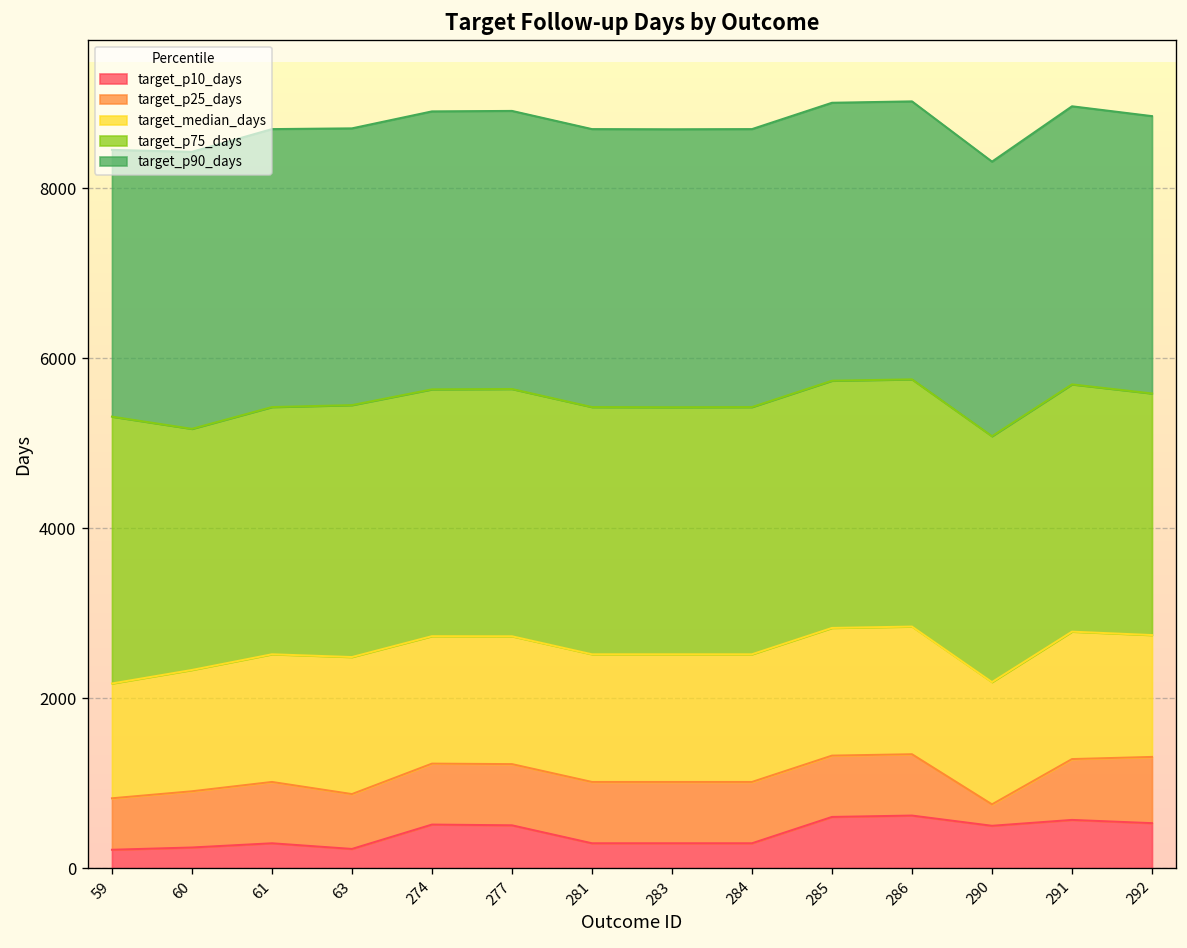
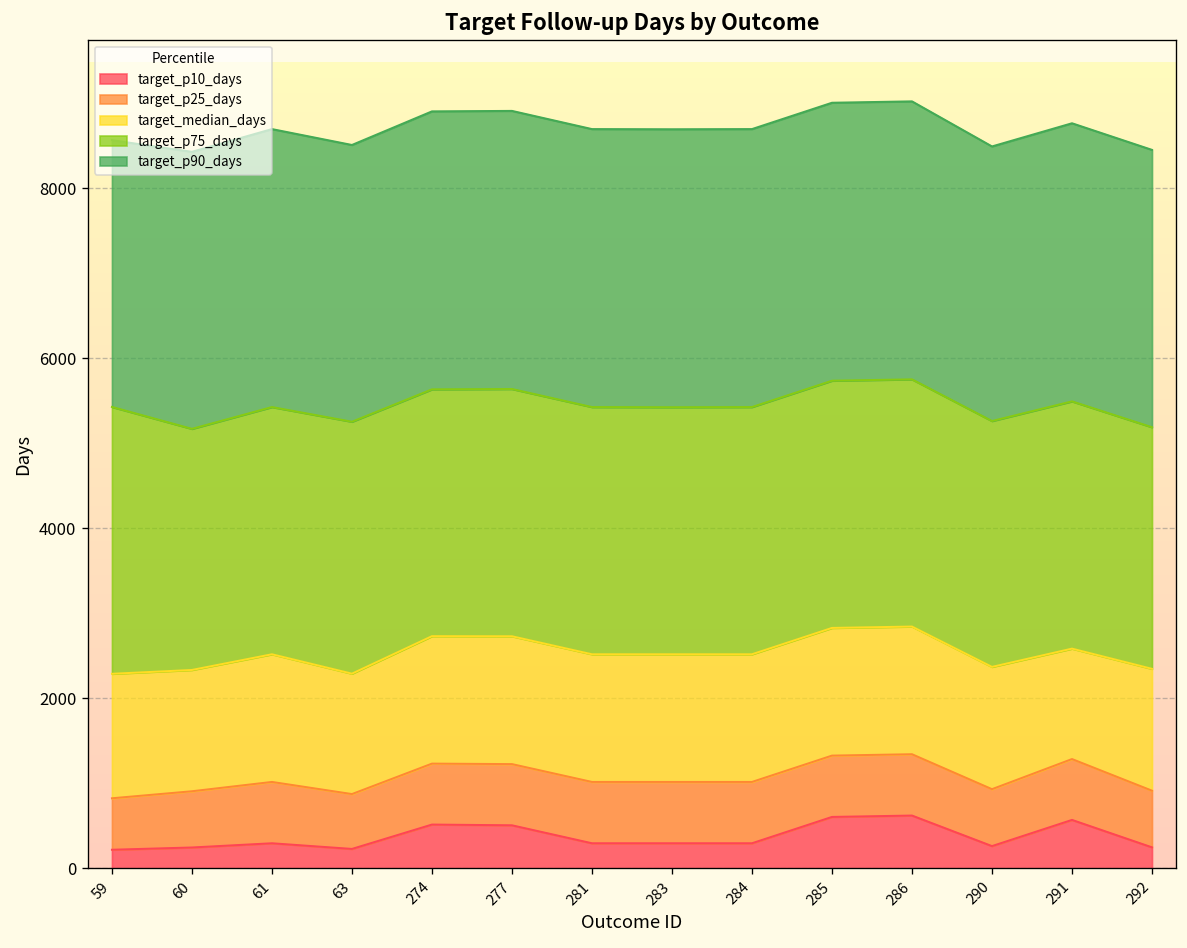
  {
    "target_p10_days": {
      "59": 200,
      "60": 200,
      "61": 300,
      "63": 200,
      "274": 500,
      "277": 500,
      "281": 300,
      "283": 300,
      "284": 300,
      "285": 600,
      "286": 600,
-     "290": 500,
+     "290": 300,
      "291": 600,
-     "292": 500
+     "292": 200
    },
    "target_p25_days": {
      "59": 600,
      "60": 700,
      "61": 700,
      "63": 600,
      "274": 700,
      "277": 700,
      "281": 700,
      "283": 700,
      "284": 700,
      "285": 700,
      "286": 700,
-     "290": 300,
+     "290": 700,
      "291": 700,
-     "292": 800
+     "292": 700
    },
    "target_median_days": {
-     "59": 1400,
+     "59": 1500,
      "60": 1400,
      "61": 1500,
-     "63": 1600,
+     "63": 1400,
      "274": 1500,
      "277": 1500,
      "281": 1500,
      "283": 1500,
      "284": 1500,
      "285": 1500,
      "286": 1500,
      "290": 1400,
-     "291": 1500,
+     "291": 1300,
      "292": 1400
    },
    "target_p75_days": {
      "59": 3100,
      "60": 2800,
      "61": 2900,
      "63": 3000,
      "274": 2900,
      "277": 2900,
      "281": 2900,
      "283": 2900,
      "284": 2900,
      "285": 2900,
      "286": 2900,
      "290": 2900,
      "291": 2900,
      "292": 2800
    },
    "target_p90_days": {
      "63": 3300,
      "274": 3300,
      "277": 3300,
      "281": 3300,
      "283": 3300,
      "284": 3300,
      "285": 3300,
      "286": 3300,
      "290": 3200,
      "291": 3300,
      "292": 3300
    }
  }
